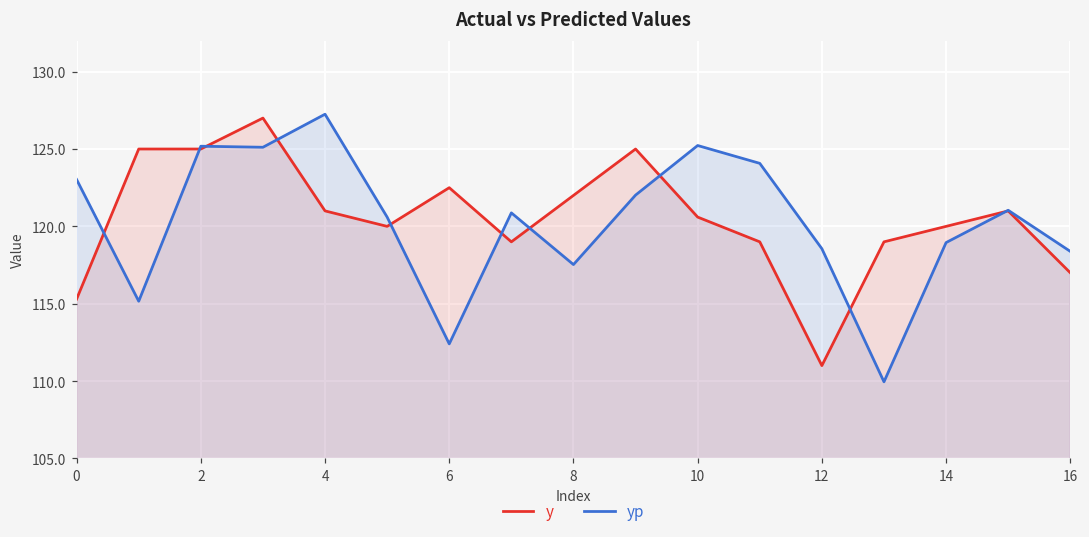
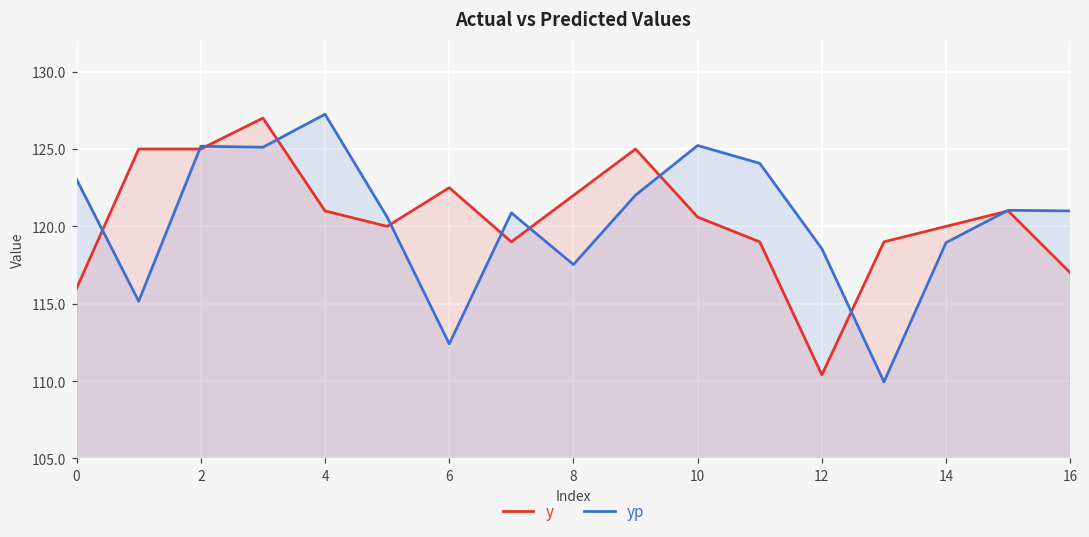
  {
    "y": {
-     "0": 115.3,
+     "0": 116.0,
      "4": 121.0,
      "6": 122.5,
      "8": 122.0,
      "10": 120.6,
-     "12": 111.0,
+     "12": 110.4,
      "14": 120.0,
      "16": 117.0
    },
    "yp": {
      "0": 123.0,
      "4": 127.2,
      "6": 112.4,
      "8": 117.5,
      "10": 125.2,
      "12": 118.6,
      "14": 119.0,
-     "16": 118.4
+     "16": 121.0
    }
  }
